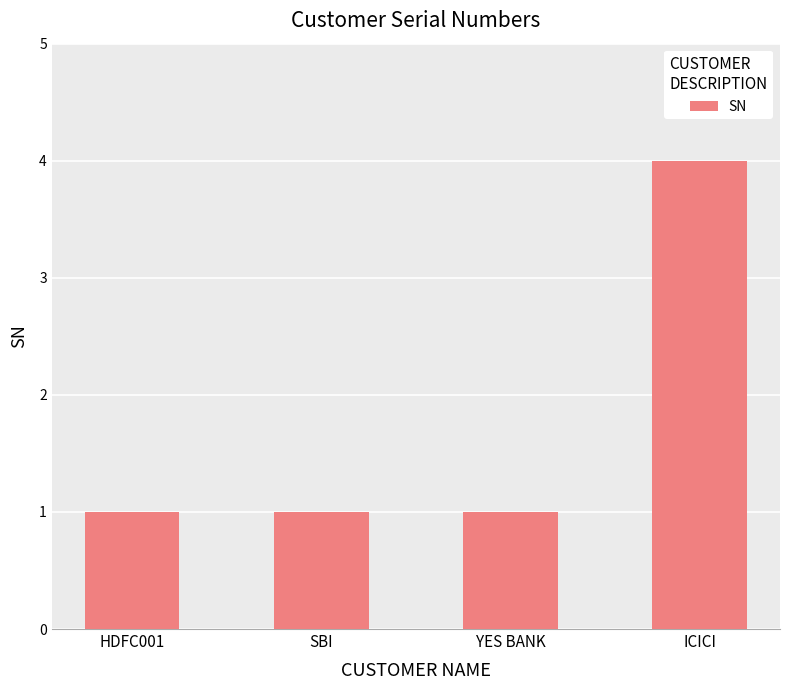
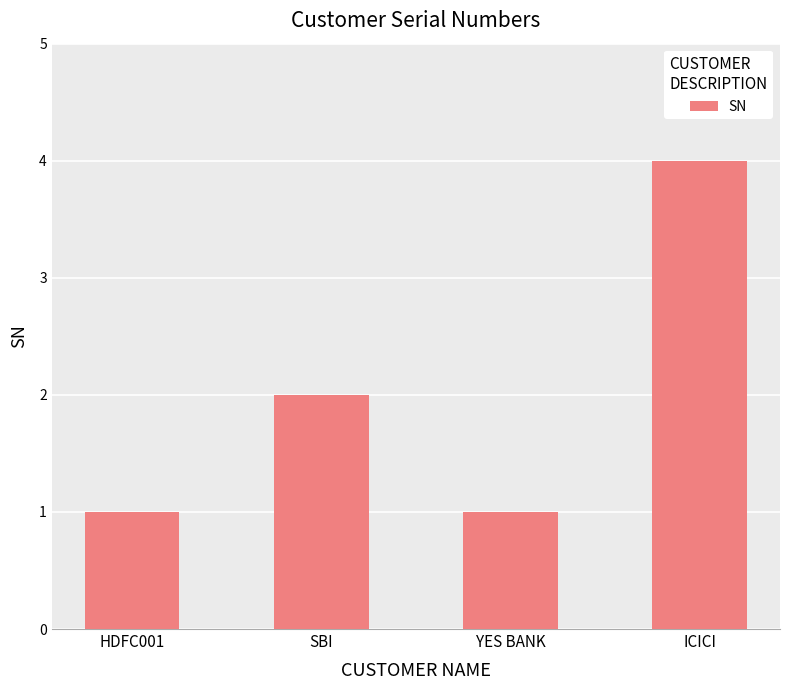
  {
    "HDFC001": 1,
-   "SBI": 1,
+   "SBI": 2,
    "YES BANK": 1,
    "ICICI": 4
  }
